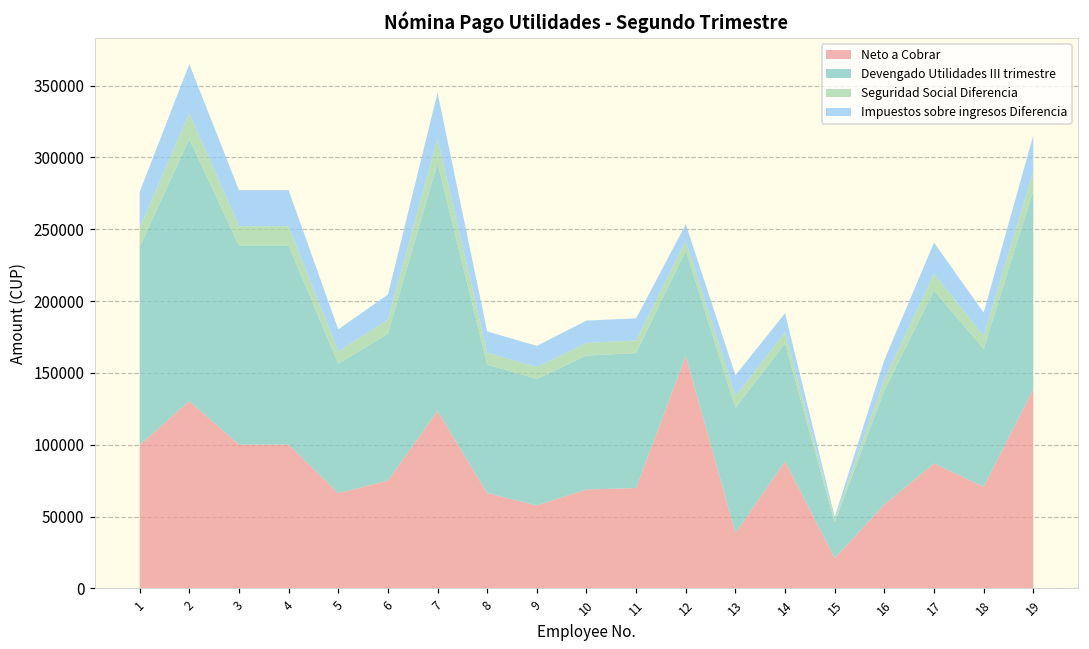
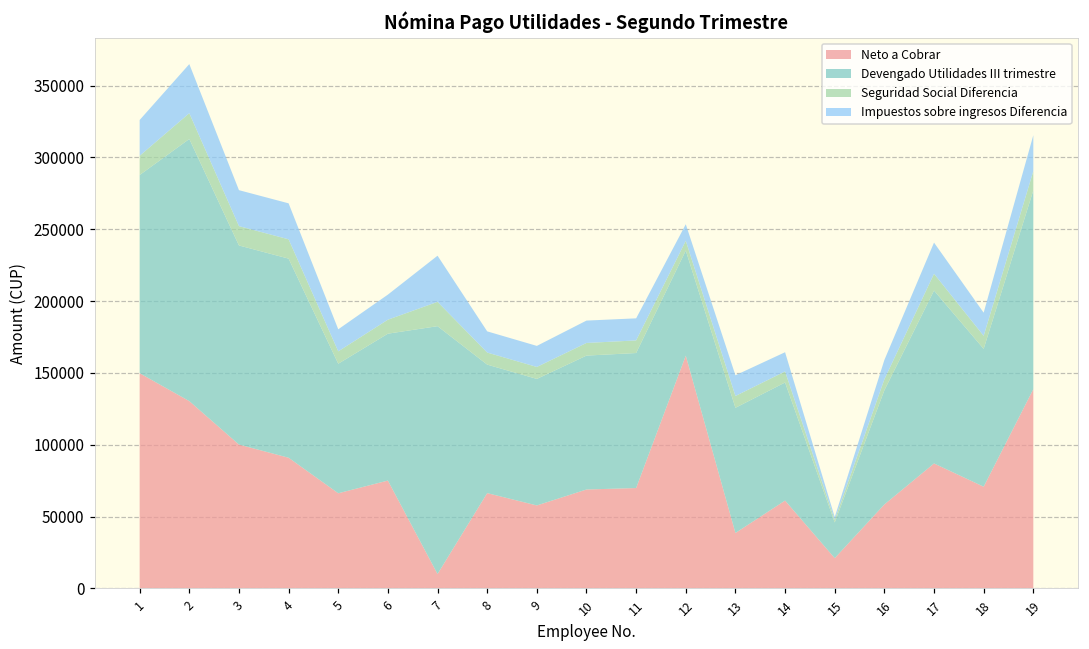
  {
    "Neto a Cobrar": {
-     "1": 100000,
+     "1": 150000,
      "2": 130000,
      "3": 100000,
-     "4": 100000,
+     "4": 91000,
      "5": 66000,
      "6": 75000,
-     "7": 123000,
+     "7": 10000,
      "8": 66000,
      "9": 58000,
      "10": 69000,
      "11": 70000,
      "12": 162000,
      "13": 39000,
-     "14": 88000,
+     "14": 61000,
      "15": 21000,
      "16": 58000,
      "17": 87000,
      "18": 71000,
      "19": 139000
    }
  }
